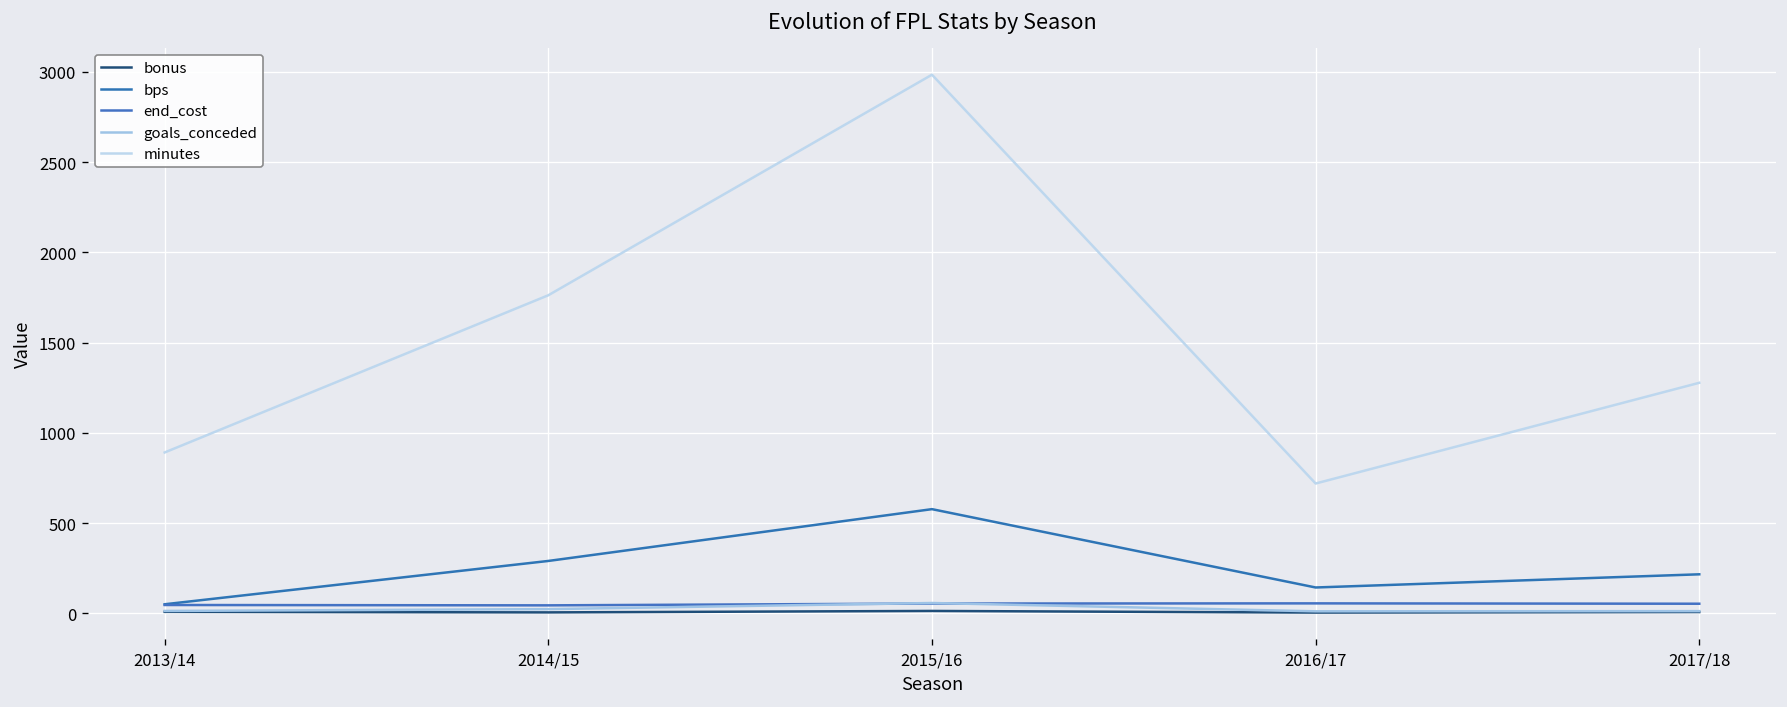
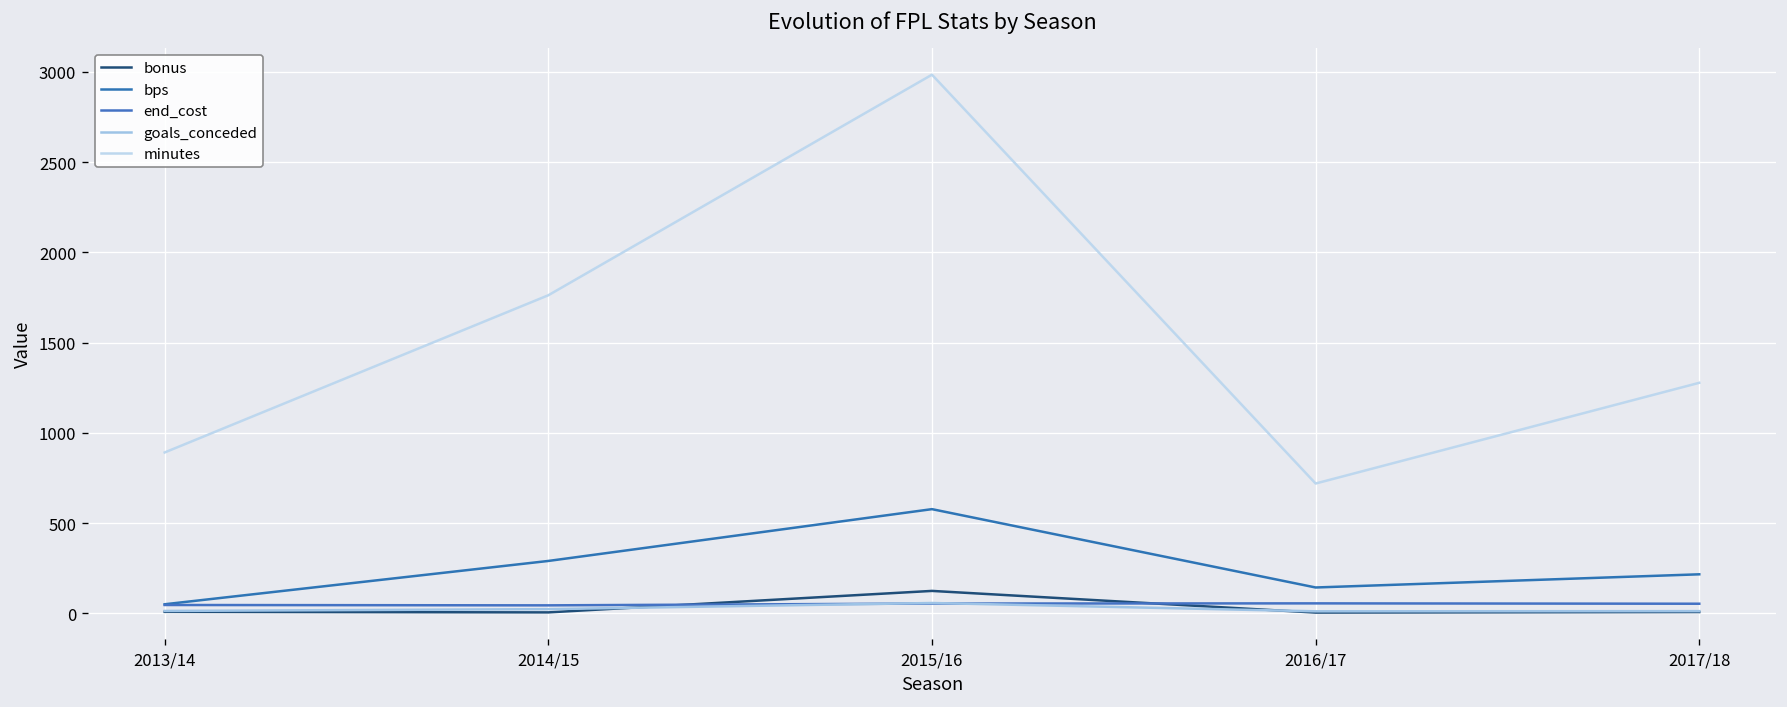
  {
    "bonus": {
      "2014/15": 10,
-     "2015/16": 10
+     "2015/16": 120
    }
  }
